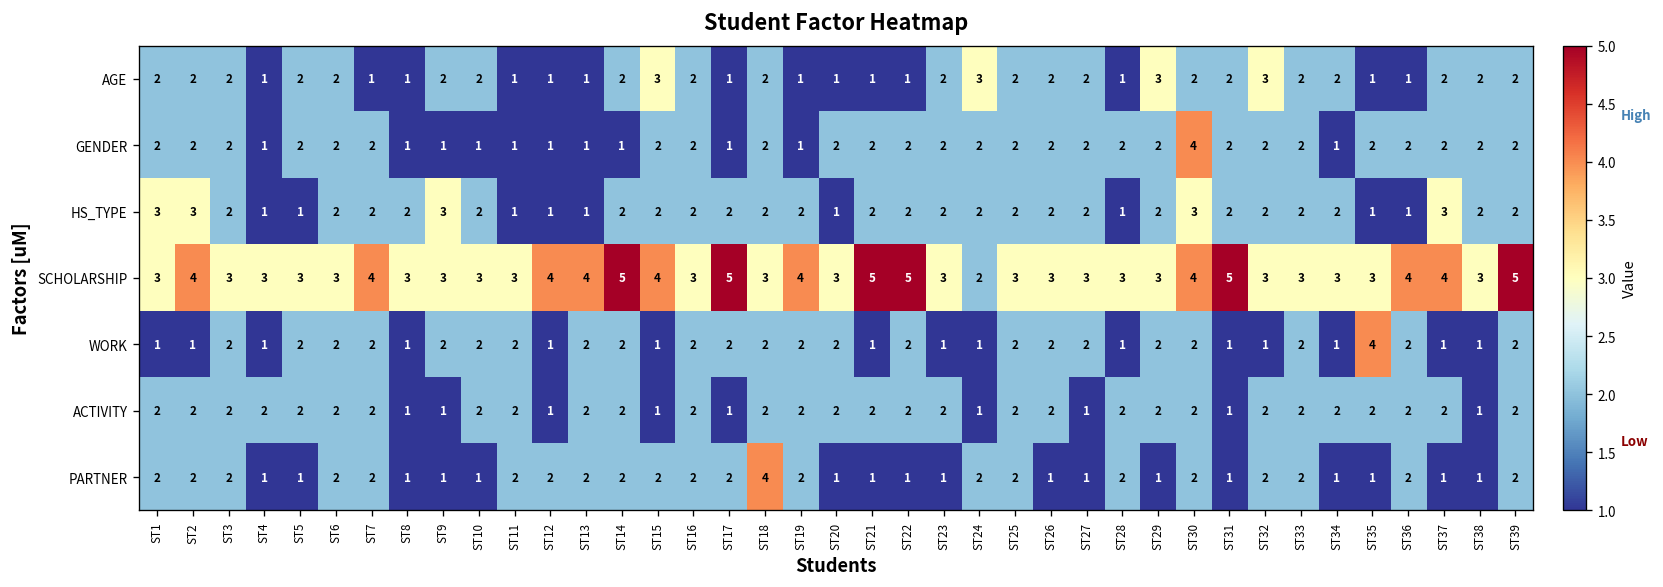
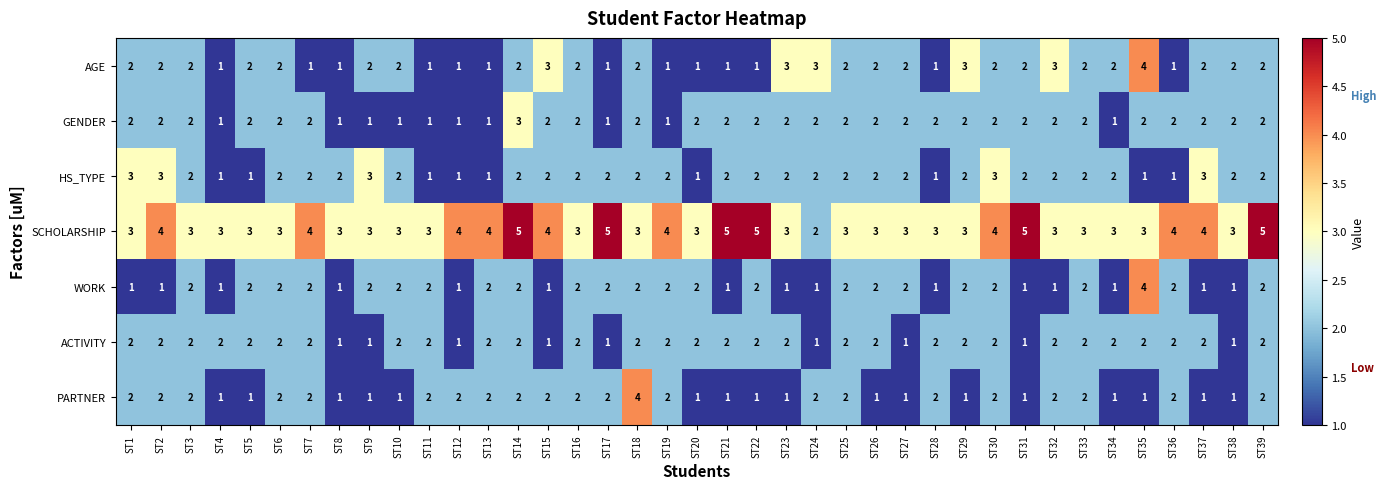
  {
    "AGE": {
      "ST1": 2,
      "ST2": 2,
      "ST3": 2,
      "ST4": 1,
      "ST5": 2,
      "ST6": 2,
      "ST7": 1,
      "ST8": 1,
      "ST9": 2,
      "ST10": 2,
      "ST11": 1,
      "ST12": 1,
      "ST13": 1,
      "ST14": 2,
      "ST15": 3,
      "ST16": 2,
      "ST17": 1,
      "ST18": 2,
      "ST19": 1,
      "ST20": 1,
      "ST21": 1,
      "ST22": 1,
-     "ST23": 2,
+     "ST23": 3,
      "ST24": 3,
      "ST25": 2,
      "ST26": 2,
      "ST27": 2,
      "ST28": 1,
      "ST29": 3,
      "ST30": 2,
      "ST31": 2,
      "ST32": 3,
      "ST33": 2,
      "ST34": 2,
-     "ST35": 1,
+     "ST35": 4,
      "ST36": 1,
      "ST37": 2,
      "ST38": 2,
      "ST39": 2
    },
    "GENDER": {
      "ST1": 2,
      "ST2": 2,
      "ST3": 2,
      "ST4": 1,
      "ST5": 2,
      "ST6": 2,
      "ST7": 2,
      "ST8": 1,
      "ST9": 1,
      "ST10": 1,
      "ST11": 1,
      "ST12": 1,
      "ST13": 1,
-     "ST14": 1,
+     "ST14": 3,
      "ST15": 2,
      "ST16": 2,
      "ST17": 1,
      "ST18": 2,
      "ST19": 1,
      "ST20": 2,
      "ST21": 2,
      "ST22": 2,
      "ST23": 2,
      "ST24": 2,
      "ST25": 2,
      "ST26": 2,
      "ST27": 2,
      "ST28": 2,
      "ST29": 2,
-     "ST30": 4,
+     "ST30": 2,
      "ST31": 2,
      "ST32": 2,
      "ST33": 2,
      "ST34": 1,
      "ST35": 2,
      "ST36": 2,
      "ST37": 2,
      "ST38": 2,
      "ST39": 2
    }
  }
